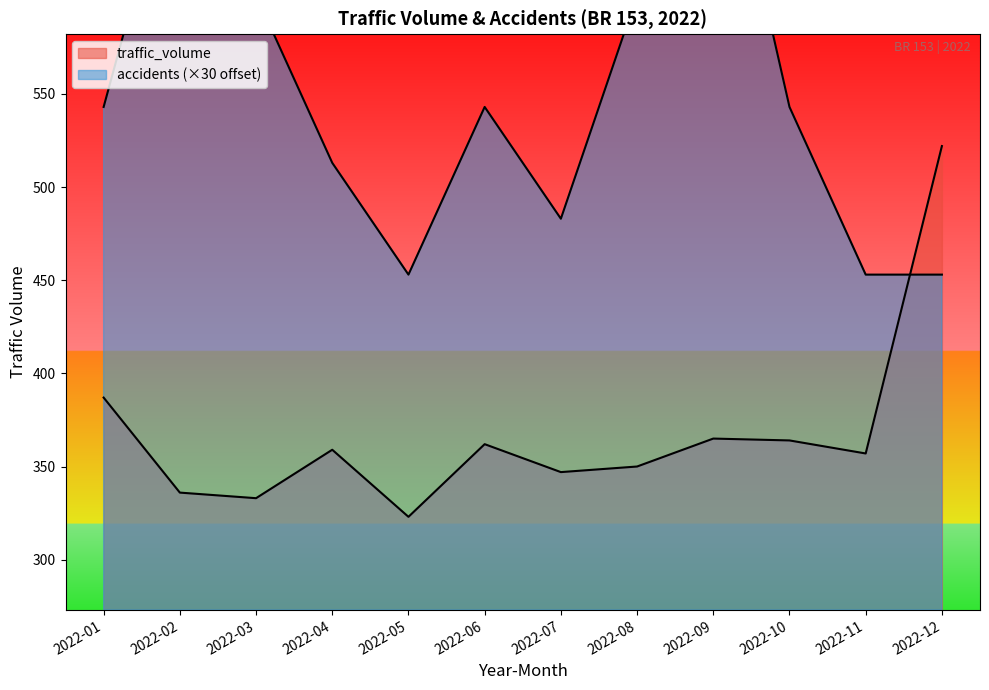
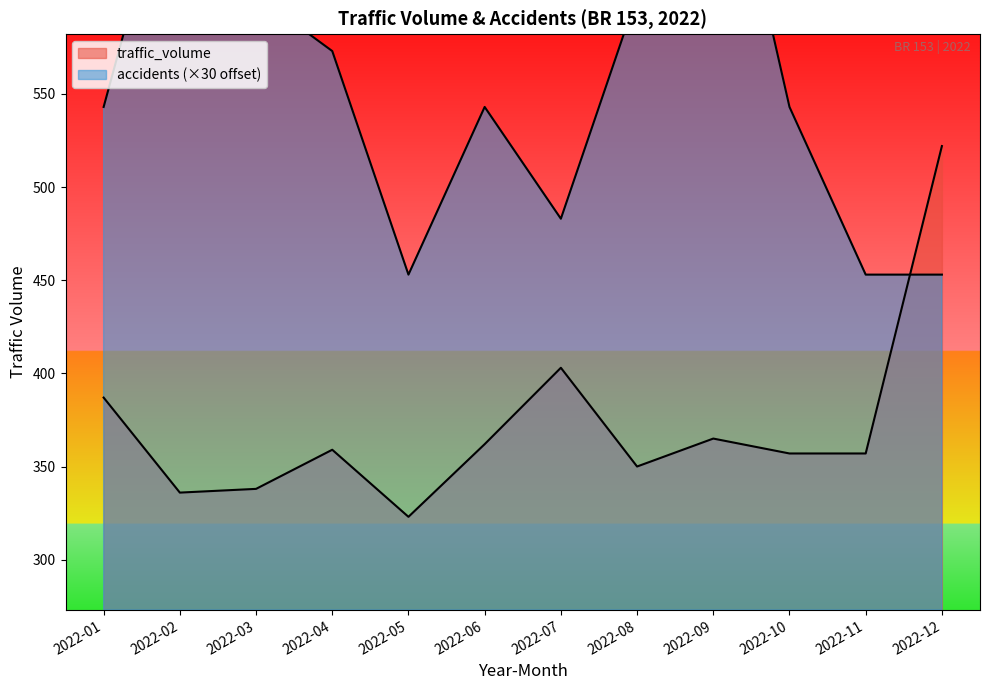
  {
    "traffic_volume": {
      "2022-01": 387,
      "2022-02": 336,
-     "2022-03": 333,
+     "2022-03": 338,
      "2022-04": 359,
      "2022-05": 323,
      "2022-06": 362,
-     "2022-07": 347,
+     "2022-07": 403,
      "2022-08": 350,
      "2022-09": 365,
-     "2022-10": 364,
+     "2022-10": 357,
      "2022-11": 357,
      "2022-12": 522
    },
    "accidents (×30 offset)": {
      "2022-01": 543,
-     "2022-04": 513,
+     "2022-04": 573,
      "2022-05": 453,
      "2022-06": 543,
      "2022-07": 483,
      "2022-10": 543,
      "2022-11": 453,
      "2022-12": 453
    }
  }
